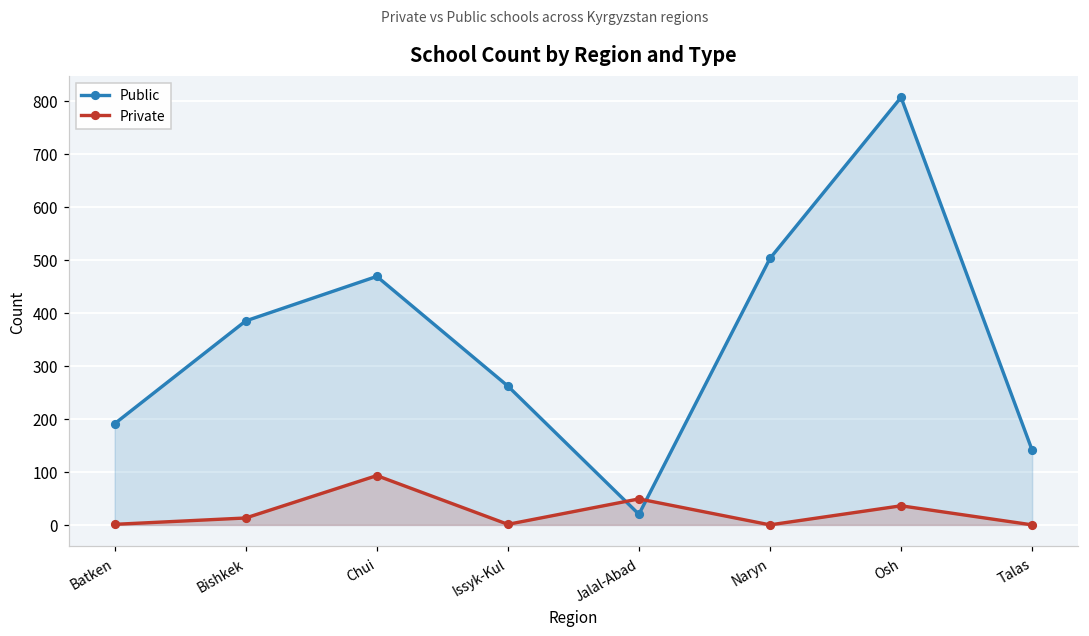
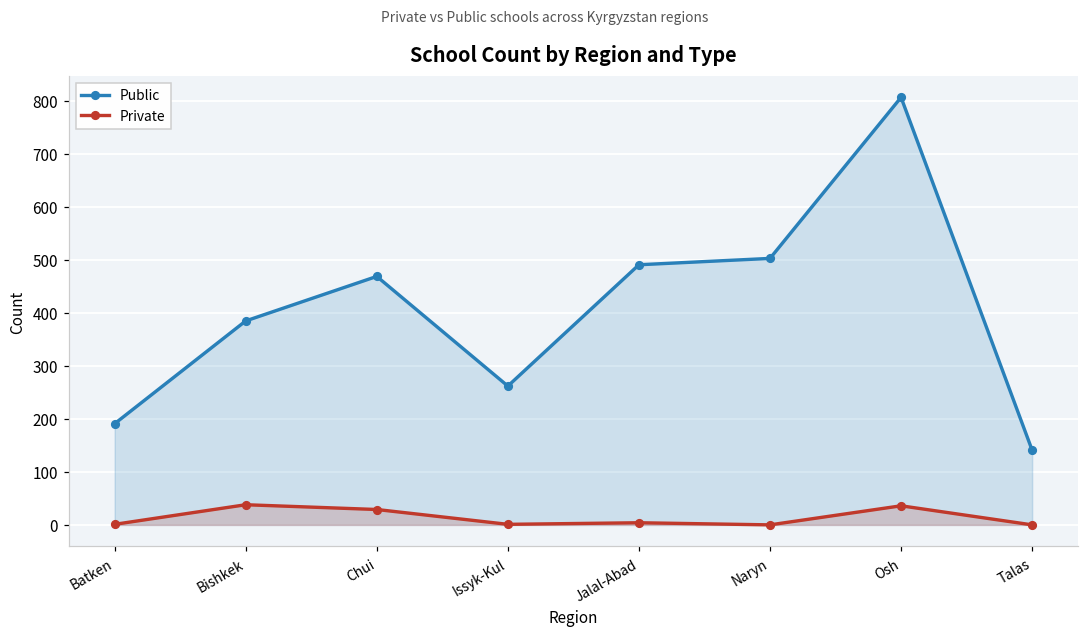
  {
    "Public": {
      "Batken": 190,
      "Bishkek": 390,
      "Chui": 470,
      "Issyk-Kul": 260,
-     "Jalal-Abad": 20,
+     "Jalal-Abad": 490,
      "Naryn": 500,
      "Osh": 810,
      "Talas": 140
    },
    "Private": {
      "Batken": 0,
-     "Bishkek": 10,
-     "Chui": 90,
+     "Bishkek": 40,
+     "Chui": 30,
      "Issyk-Kul": 0,
-     "Jalal-Abad": 50,
+     "Jalal-Abad": 0,
      "Naryn": 0,
      "Osh": 40,
      "Talas": 0
    }
  }
